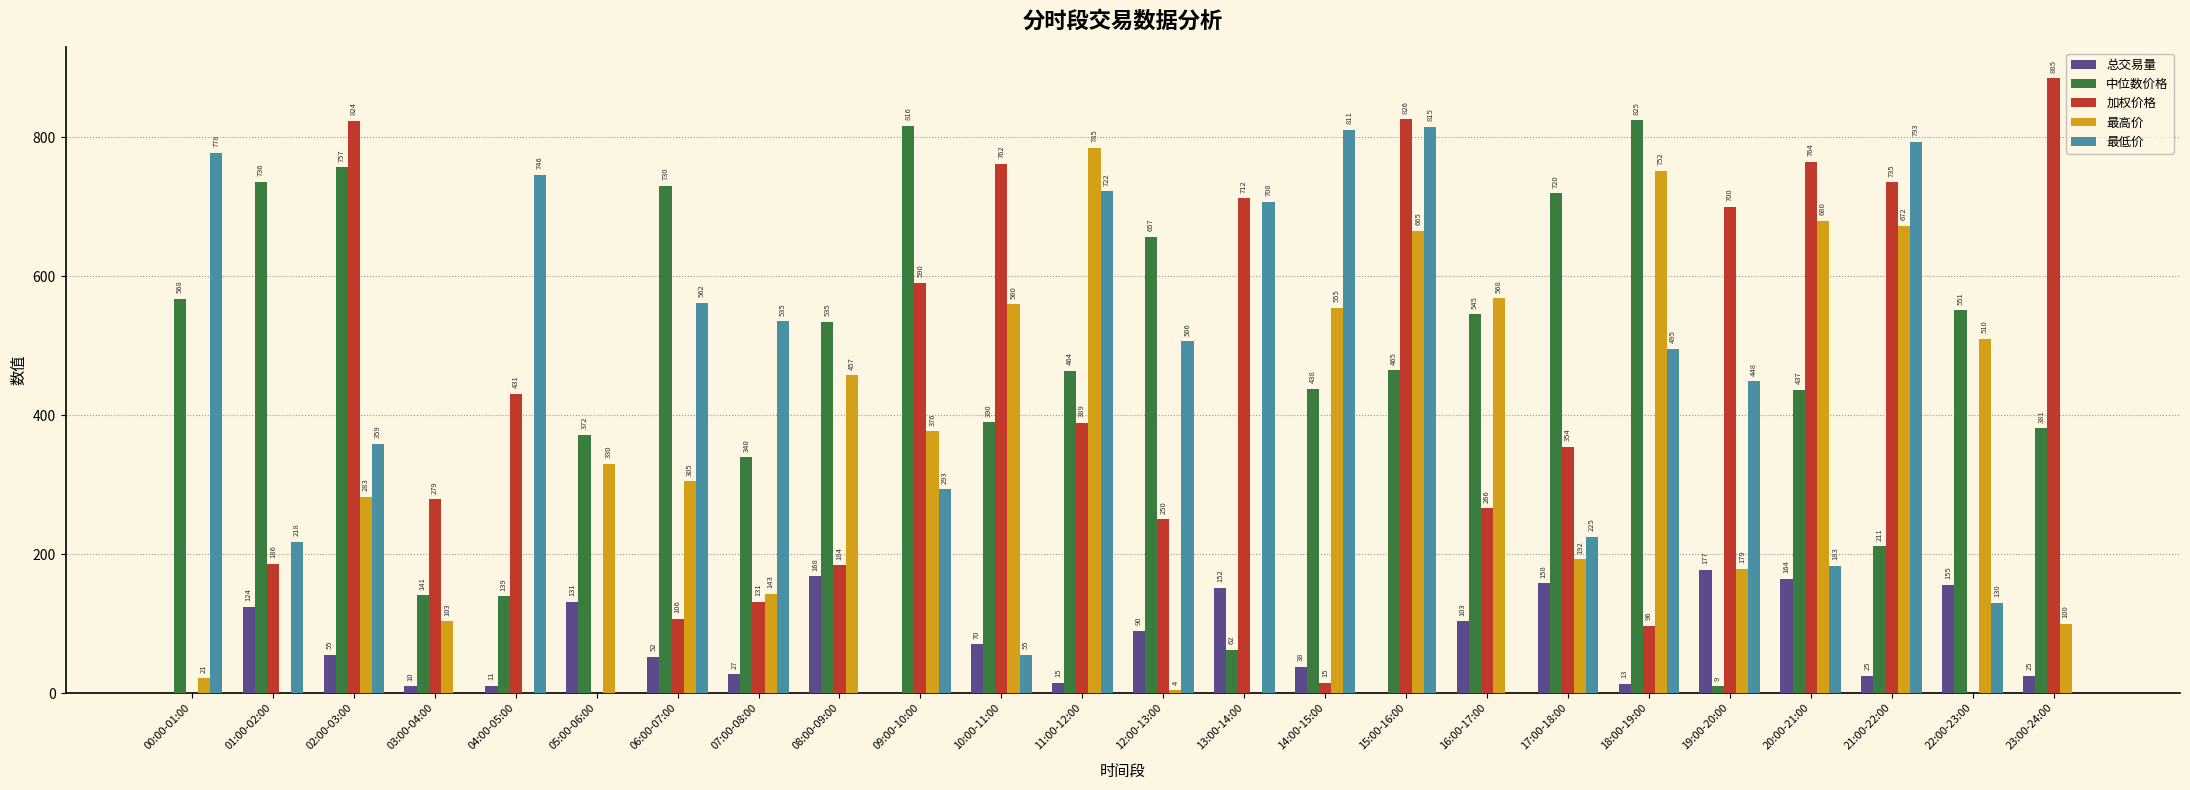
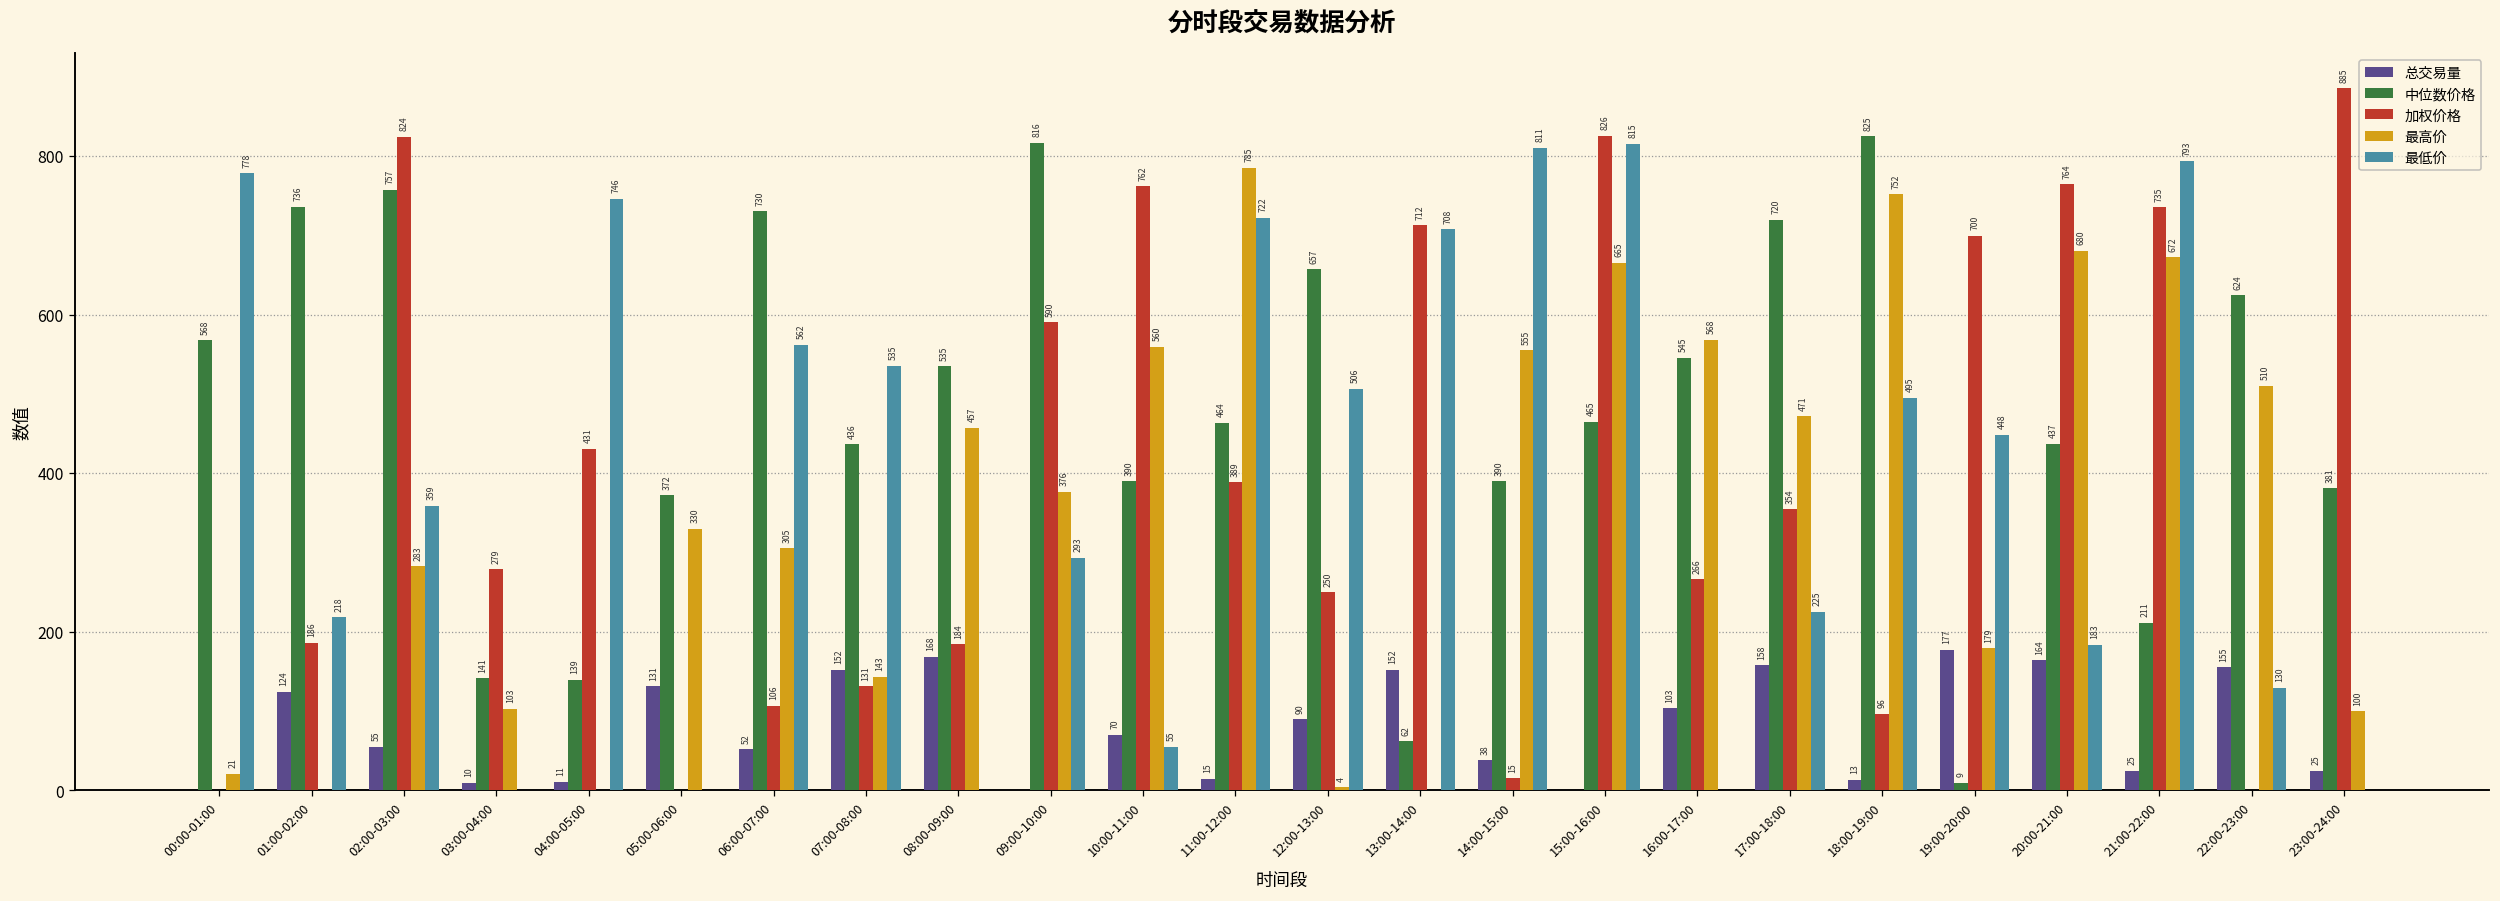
  {
    "总交易量": {
      "01:00-02:00": 124,
      "02:00-03:00": 55,
      "03:00-04:00": 10,
      "04:00-05:00": 11,
      "05:00-06:00": 131,
      "06:00-07:00": 52,
-     "07:00-08:00": 27,
+     "07:00-08:00": 152,
      "08:00-09:00": 168,
      "10:00-11:00": 70,
      "11:00-12:00": 15,
      "12:00-13:00": 90,
      "13:00-14:00": 152,
      "14:00-15:00": 38,
      "16:00-17:00": 103,
      "17:00-18:00": 158,
      "18:00-19:00": 13,
      "19:00-20:00": 177,
      "20:00-21:00": 164,
      "21:00-22:00": 25,
      "22:00-23:00": 155,
      "23:00-24:00": 25
    },
    "中位数价格": {
      "00:00-01:00": 568,
      "01:00-02:00": 736,
      "02:00-03:00": 757,
      "03:00-04:00": 141,
      "04:00-05:00": 139,
      "05:00-06:00": 372,
      "06:00-07:00": 730,
-     "07:00-08:00": 340,
+     "07:00-08:00": 436,
      "08:00-09:00": 535,
      "09:00-10:00": 816,
      "10:00-11:00": 390,
      "11:00-12:00": 464,
      "12:00-13:00": 657,
      "13:00-14:00": 62,
-     "14:00-15:00": 438,
+     "14:00-15:00": 390,
      "15:00-16:00": 465,
      "16:00-17:00": 545,
      "17:00-18:00": 720,
      "18:00-19:00": 825,
      "19:00-20:00": 9,
      "20:00-21:00": 437,
      "21:00-22:00": 211,
-     "22:00-23:00": 551,
+     "22:00-23:00": 624,
      "23:00-24:00": 381
    },
    "加权价格": {
      "01:00-02:00": 186,
      "02:00-03:00": 824,
      "03:00-04:00": 279,
      "04:00-05:00": 431,
      "06:00-07:00": 106,
      "07:00-08:00": 131,
      "08:00-09:00": 184,
      "09:00-10:00": 590,
      "10:00-11:00": 762,
      "11:00-12:00": 389,
      "12:00-13:00": 250,
      "13:00-14:00": 712,
      "14:00-15:00": 15,
      "15:00-16:00": 826,
      "16:00-17:00": 266,
      "17:00-18:00": 354,
      "18:00-19:00": 96,
      "19:00-20:00": 700,
      "20:00-21:00": 764,
      "21:00-22:00": 735,
      "23:00-24:00": 885
    },
    "最高价": {
      "00:00-01:00": 21,
      "02:00-03:00": 283,
      "03:00-04:00": 103,
      "05:00-06:00": 330,
      "06:00-07:00": 305,
      "07:00-08:00": 143,
      "08:00-09:00": 457,
      "09:00-10:00": 376,
      "10:00-11:00": 560,
      "11:00-12:00": 785,
      "12:00-13:00": 4,
      "14:00-15:00": 555,
      "15:00-16:00": 665,
      "16:00-17:00": 568,
-     "17:00-18:00": 192,
+     "17:00-18:00": 471,
      "18:00-19:00": 752,
      "19:00-20:00": 179,
      "20:00-21:00": 680,
      "21:00-22:00": 672,
      "22:00-23:00": 510,
      "23:00-24:00": 100
    },
    "最低价": {
      "00:00-01:00": 778,
      "01:00-02:00": 218,
      "02:00-03:00": 359,
      "04:00-05:00": 746,
      "06:00-07:00": 562,
      "07:00-08:00": 535,
      "09:00-10:00": 293,
      "10:00-11:00": 55,
      "11:00-12:00": 722,
      "12:00-13:00": 506,
      "13:00-14:00": 708,
      "14:00-15:00": 811,
      "15:00-16:00": 815,
      "17:00-18:00": 225,
      "18:00-19:00": 495,
      "19:00-20:00": 448,
      "20:00-21:00": 183,
      "21:00-22:00": 793,
      "22:00-23:00": 130
    }
  }
